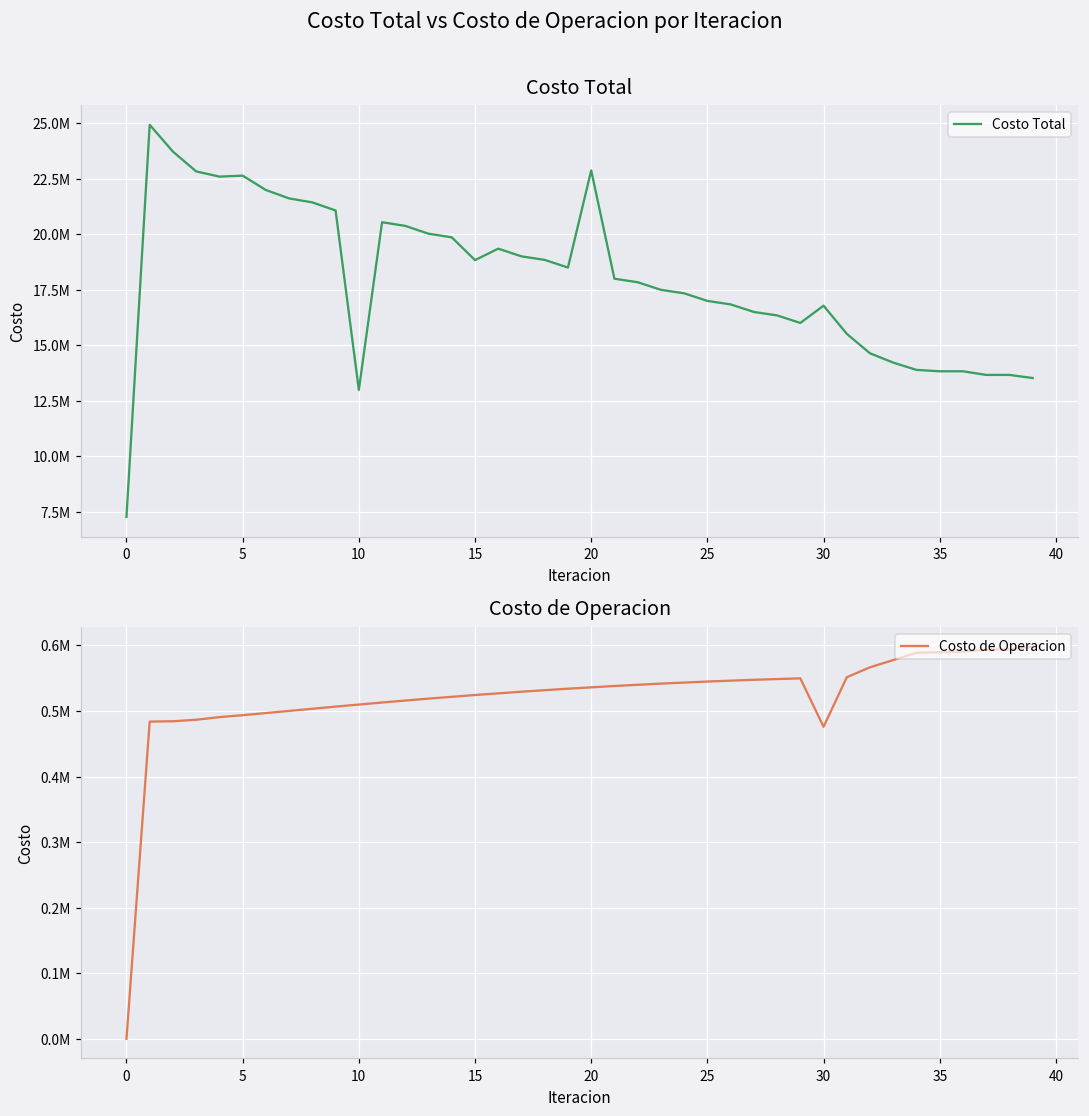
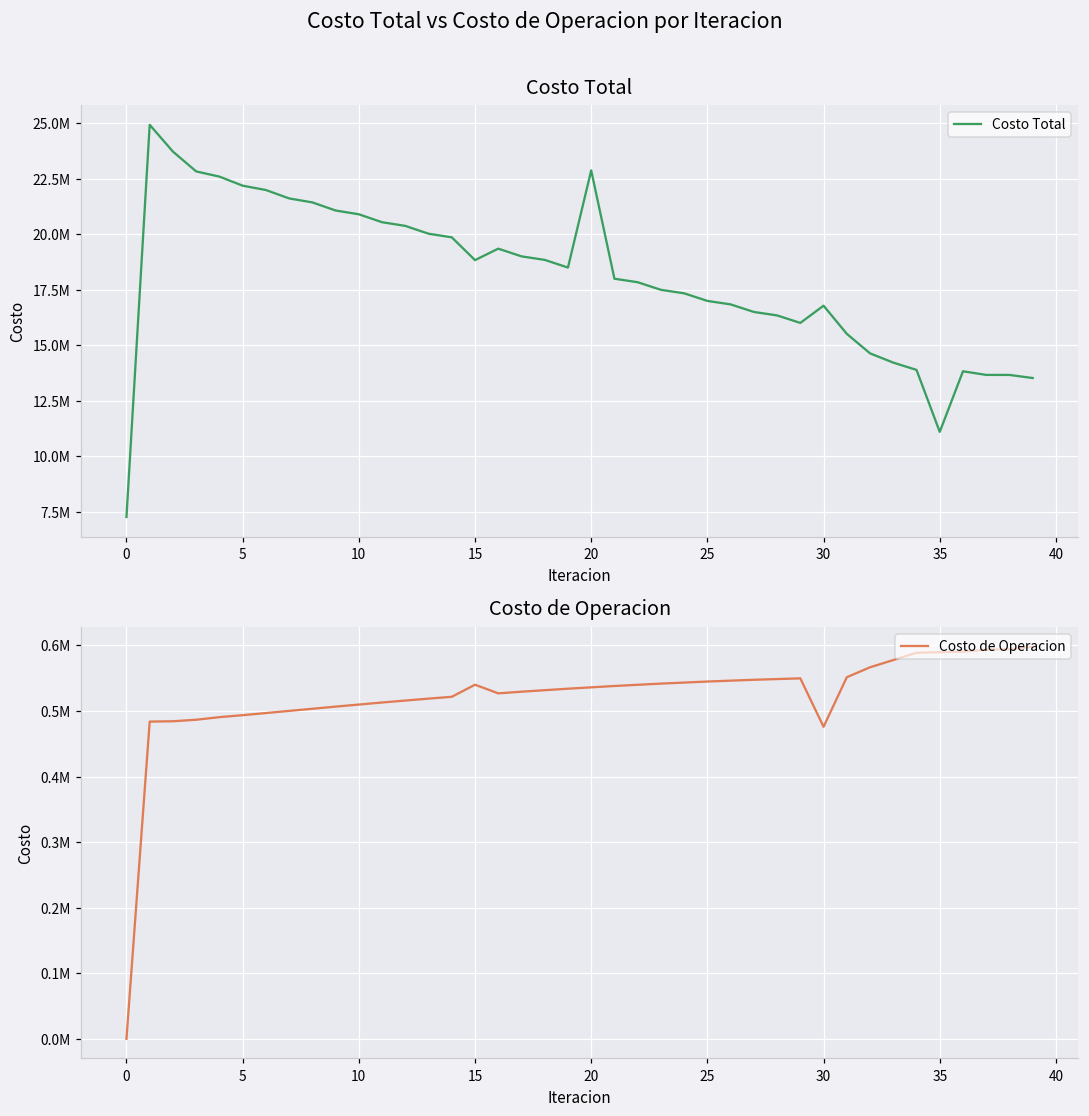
  {
    "Costo Total": {
      "0": 7300000,
-     "5": 22600000,
-     "10": 13000000,
+     "5": 22200000,
+     "10": 20900000,
      "15": 18800000,
      "20": 22900000,
      "25": 17000000,
      "30": 16800000,
-     "35": 13800000
+     "35": 11100000
    },
    "Costo de Operacion": {
      "0": 0,
      "5": 490000,
      "10": 510000,
-     "15": 520000,
+     "15": 540000,
      "20": 540000,
      "25": 540000,
      "30": 480000
    }
  }
